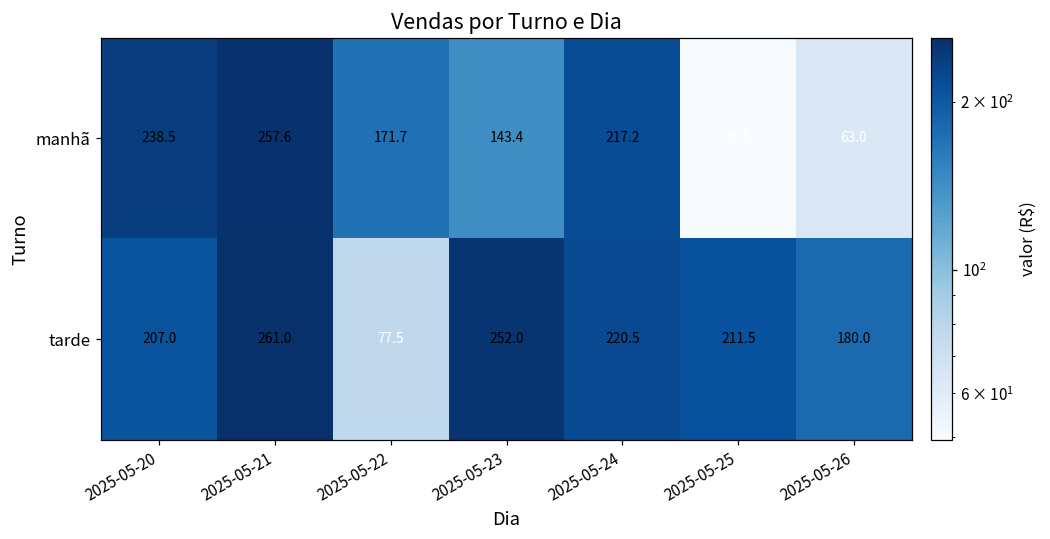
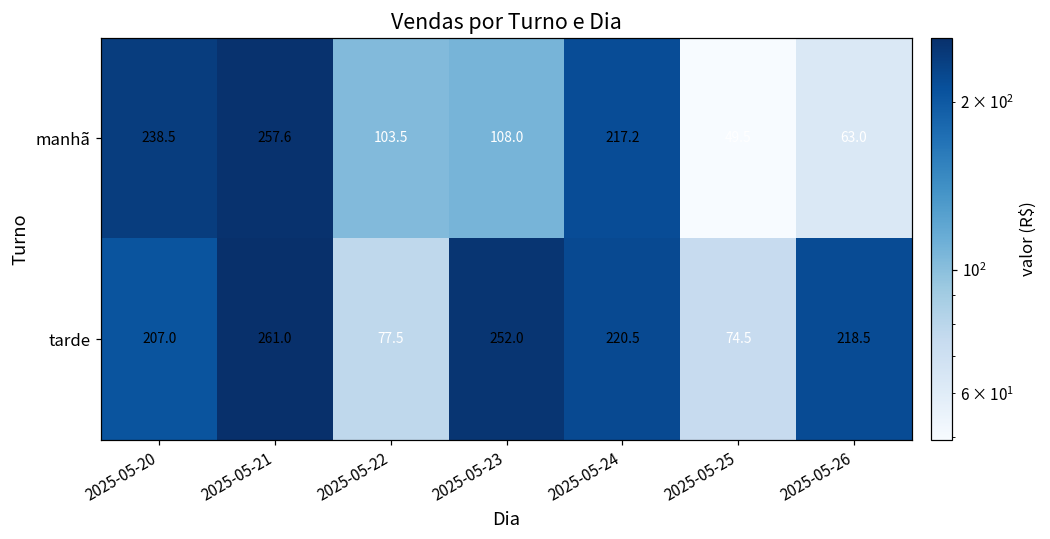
  {
    "manhã": {
      "2025-05-20": 238.5,
      "2025-05-21": 257.6,
-     "2025-05-22": 171.7,
-     "2025-05-23": 143.4,
+     "2025-05-22": 103.5,
+     "2025-05-23": 108.0,
      "2025-05-24": 217.2
    },
    "tarde": {
      "2025-05-20": 207.0,
      "2025-05-21": 261.0,
      "2025-05-22": 77.5,
      "2025-05-23": 252.0,
      "2025-05-24": 220.5,
-     "2025-05-25": 211.5,
-     "2025-05-26": 180.0
+     "2025-05-25": 74.5,
+     "2025-05-26": 218.5
    }
  }
